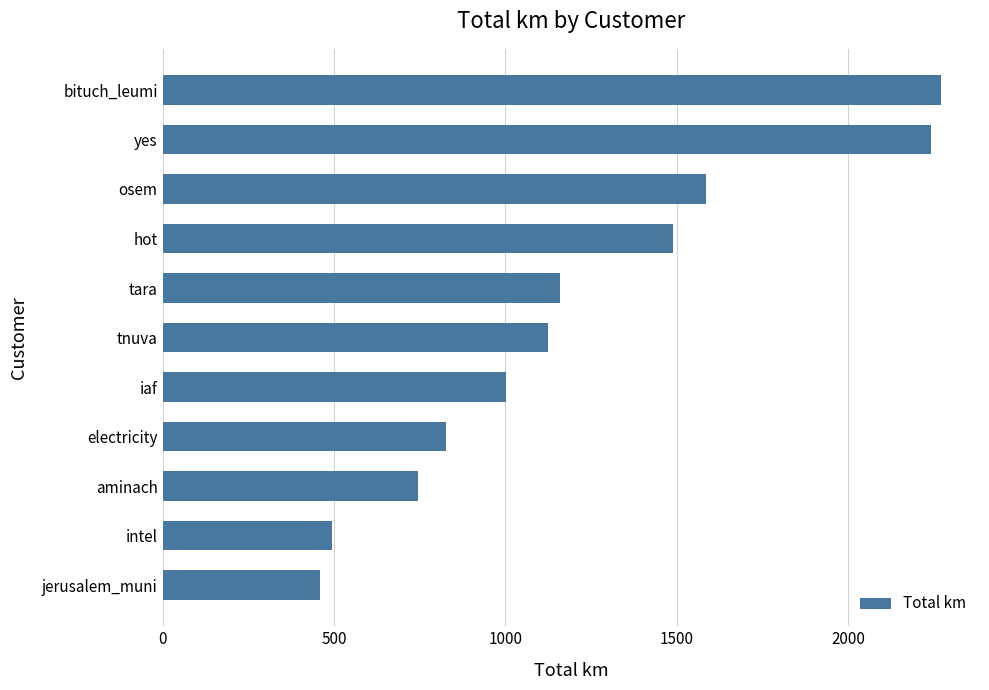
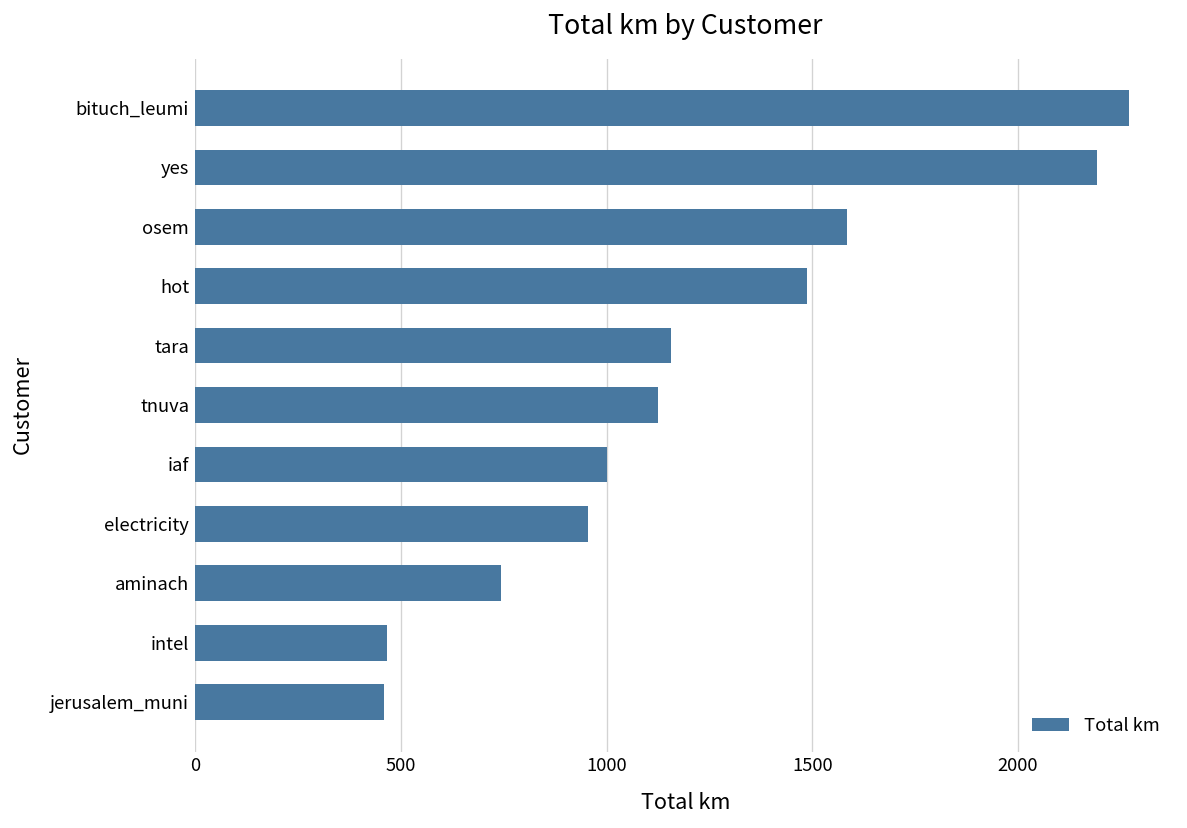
  {
    "bituch_leumi": 2270,
-   "yes": 2240,
+   "yes": 2190,
    "osem": 1580,
    "hot": 1490,
    "tara": 1160,
    "tnuva": 1120,
    "iaf": 1000,
-   "electricity": 830,
+   "electricity": 960,
    "aminach": 740,
-   "intel": 500,
+   "intel": 470,
    "jerusalem_muni": 460
  }
